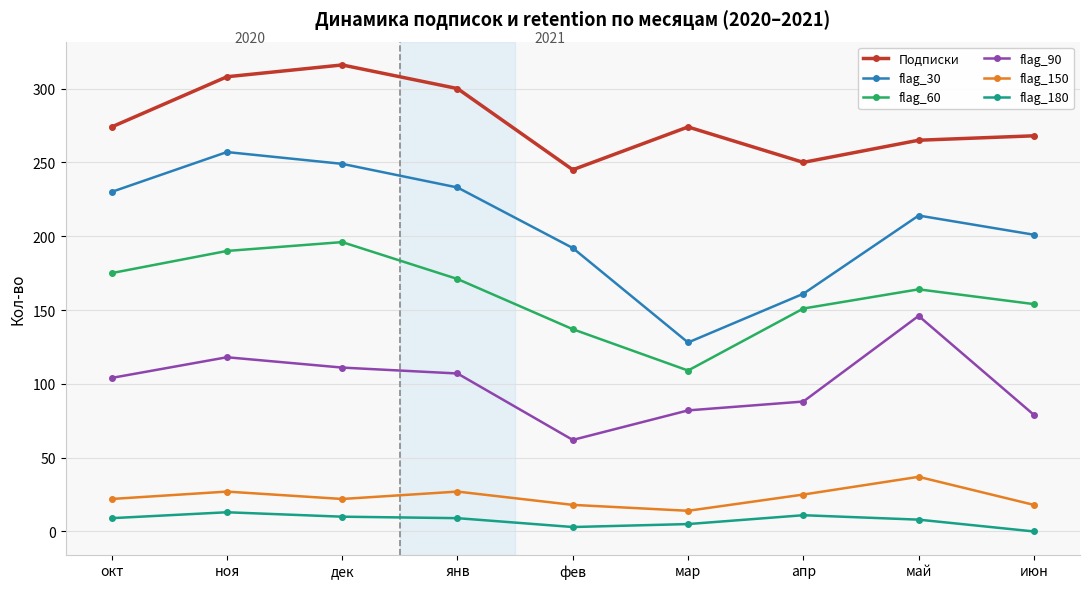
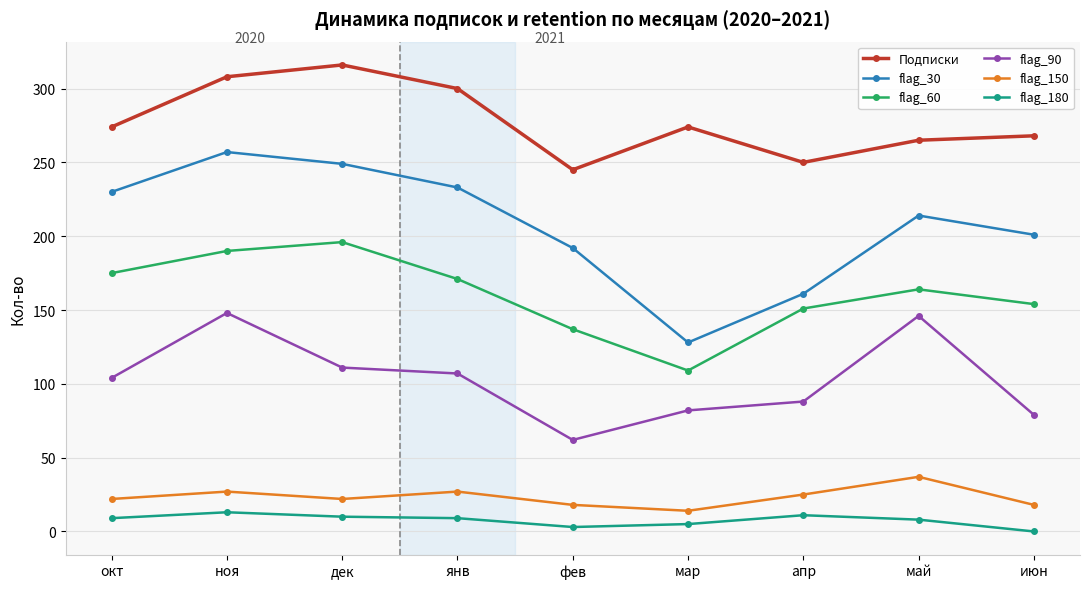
  {
    "Подписки": {
      "окт": 274,
      "ноя": 308,
      "дек": 316,
      "янв": 300,
      "фев": 245,
      "мар": 274,
      "апр": 250,
      "май": 265,
      "июн": 268
    },
    "flag_30": {
      "окт": 230,
      "ноя": 257,
      "дек": 249,
      "янв": 233,
      "фев": 192,
      "мар": 128,
      "апр": 161,
      "май": 214,
      "июн": 201
    },
    "flag_90": {
      "окт": 104,
-     "ноя": 118,
+     "ноя": 148,
      "дек": 111,
      "янв": 107,
      "фев": 62,
      "мар": 82,
      "апр": 88,
      "май": 146,
      "июн": 79
    },
    "flag_150": {
      "окт": 22,
      "ноя": 27,
      "дек": 22,
      "янв": 27,
      "фев": 18,
      "мар": 14,
      "апр": 25,
      "май": 37,
      "июн": 18
    }
  }
